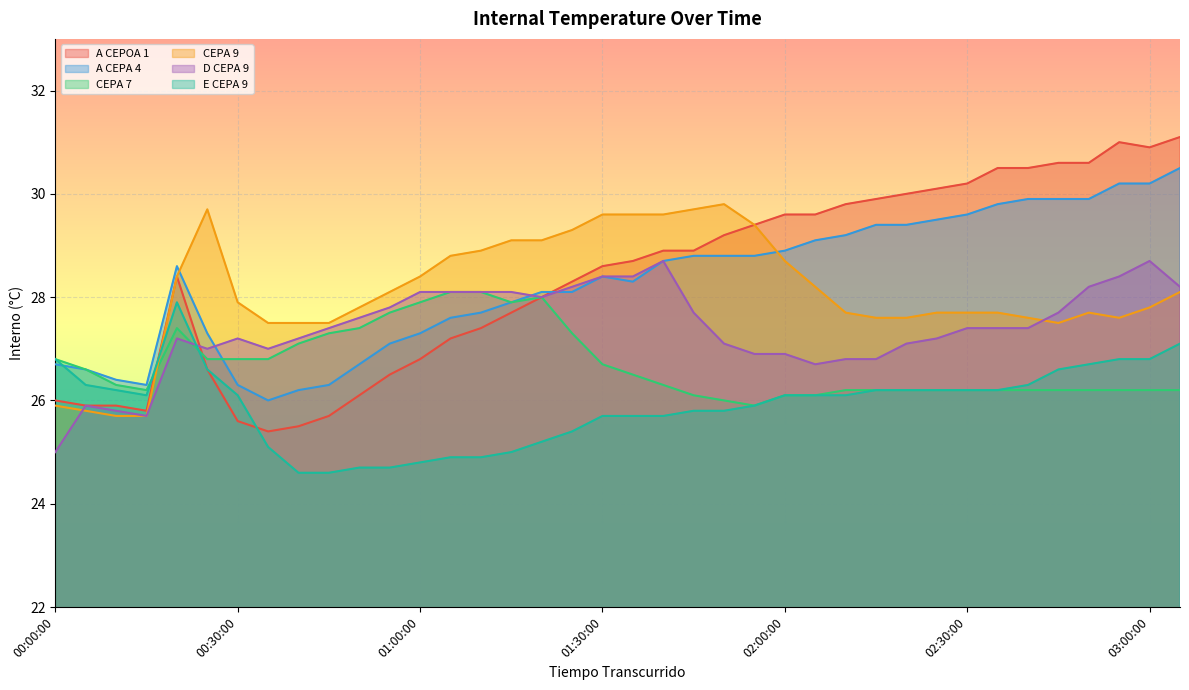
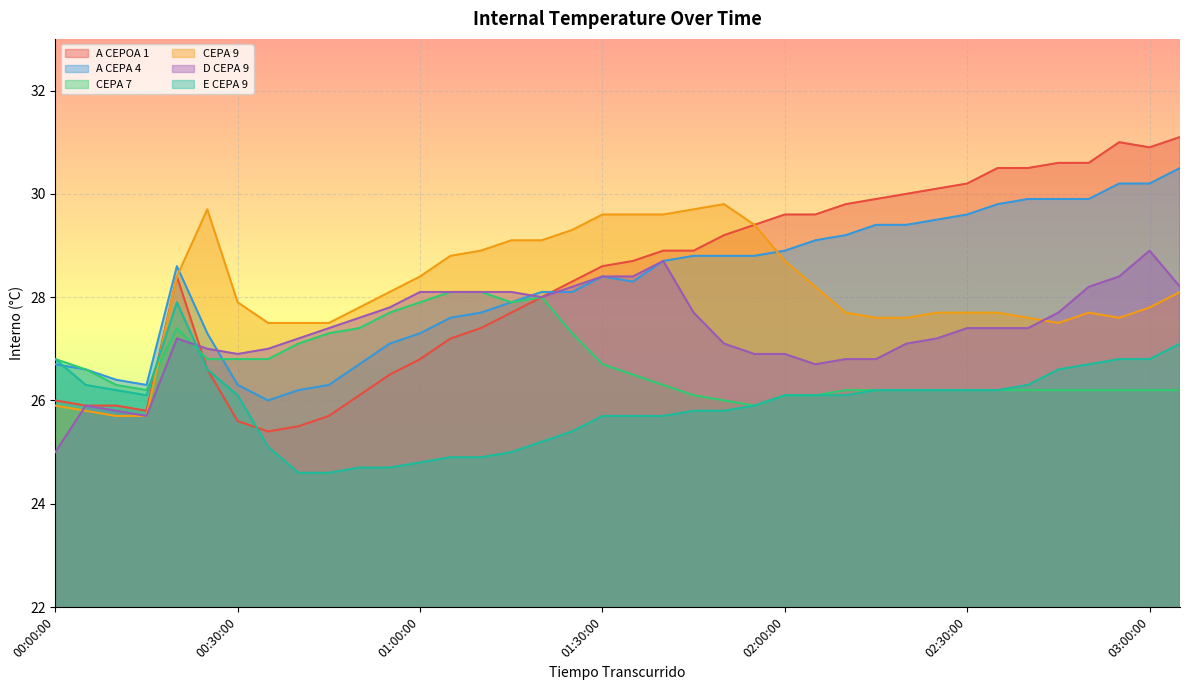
  {
    "D CEPA 9": {
      "00:00:00": 25.0,
-     "00:30:00": 27.2,
+     "00:30:00": 26.9,
      "01:00:00": 28.1,
      "02:00:00": 26.9,
      "02:30:00": 27.4,
-     "03:00:00": 28.7
+     "03:00:00": 28.9
    }
  }
